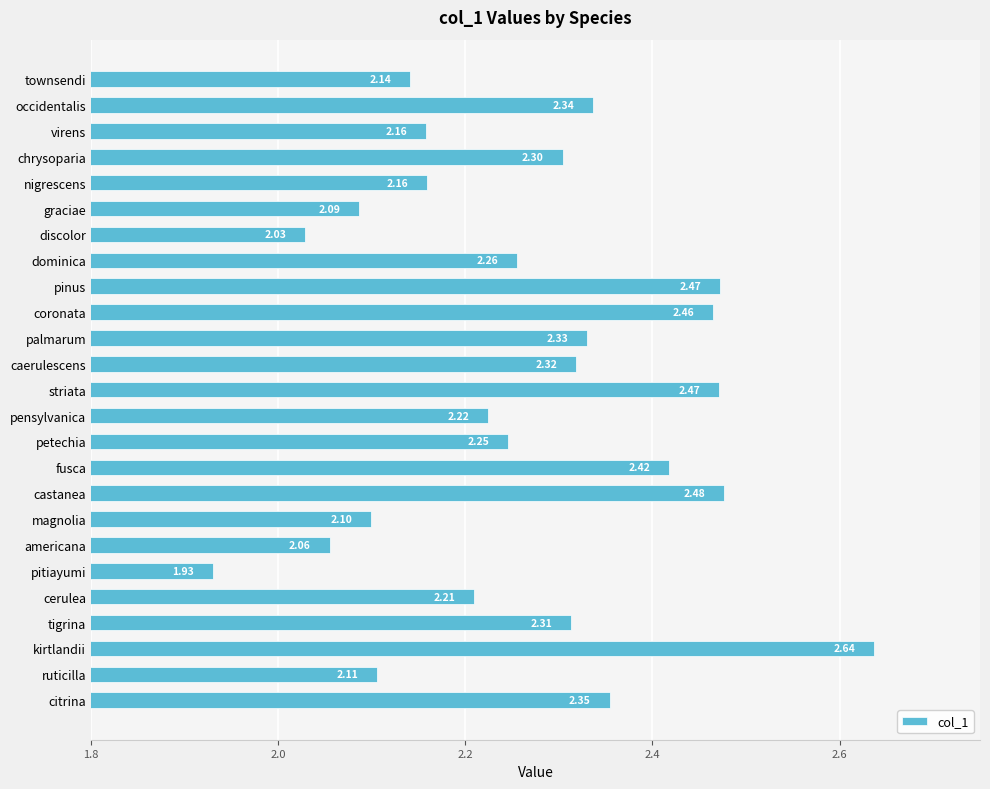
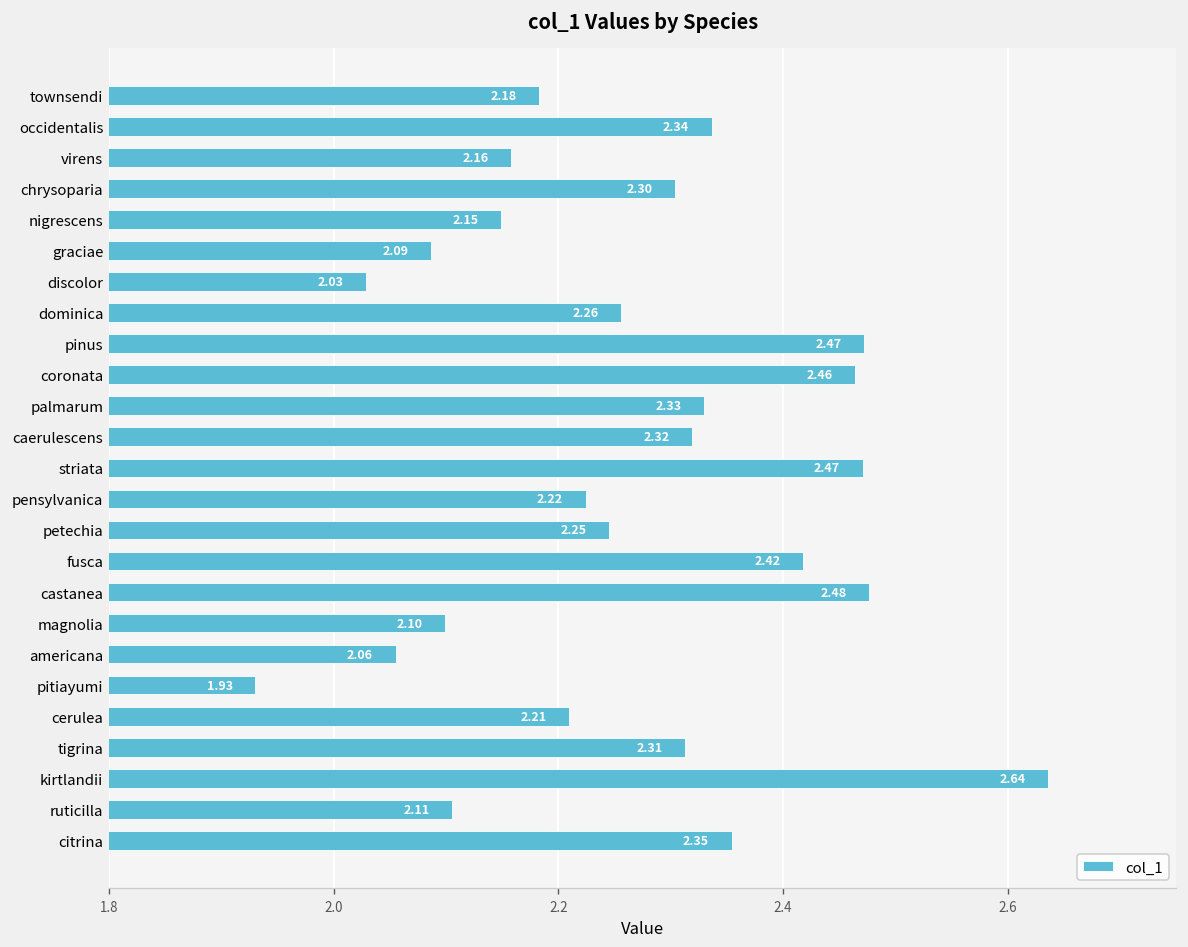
  {
-   "townsendi": 2.14,
+   "townsendi": 2.18,
    "occidentalis": 2.34,
    "virens": 2.16,
    "chrysoparia": 2.30,
-   "nigrescens": 2.16,
+   "nigrescens": 2.15,
    "graciae": 2.09,
    "discolor": 2.03,
    "dominica": 2.26,
    "pinus": 2.47,
    "coronata": 2.46,
    "palmarum": 2.33,
    "caerulescens": 2.32,
    "striata": 2.47,
    "pensylvanica": 2.22,
    "petechia": 2.25,
    "fusca": 2.42,
    "castanea": 2.48,
    "magnolia": 2.10,
    "americana": 2.06,
    "pitiayumi": 1.93,
    "cerulea": 2.21,
    "tigrina": 2.31,
    "kirtlandii": 2.64,
    "ruticilla": 2.11,
    "citrina": 2.35
  }
